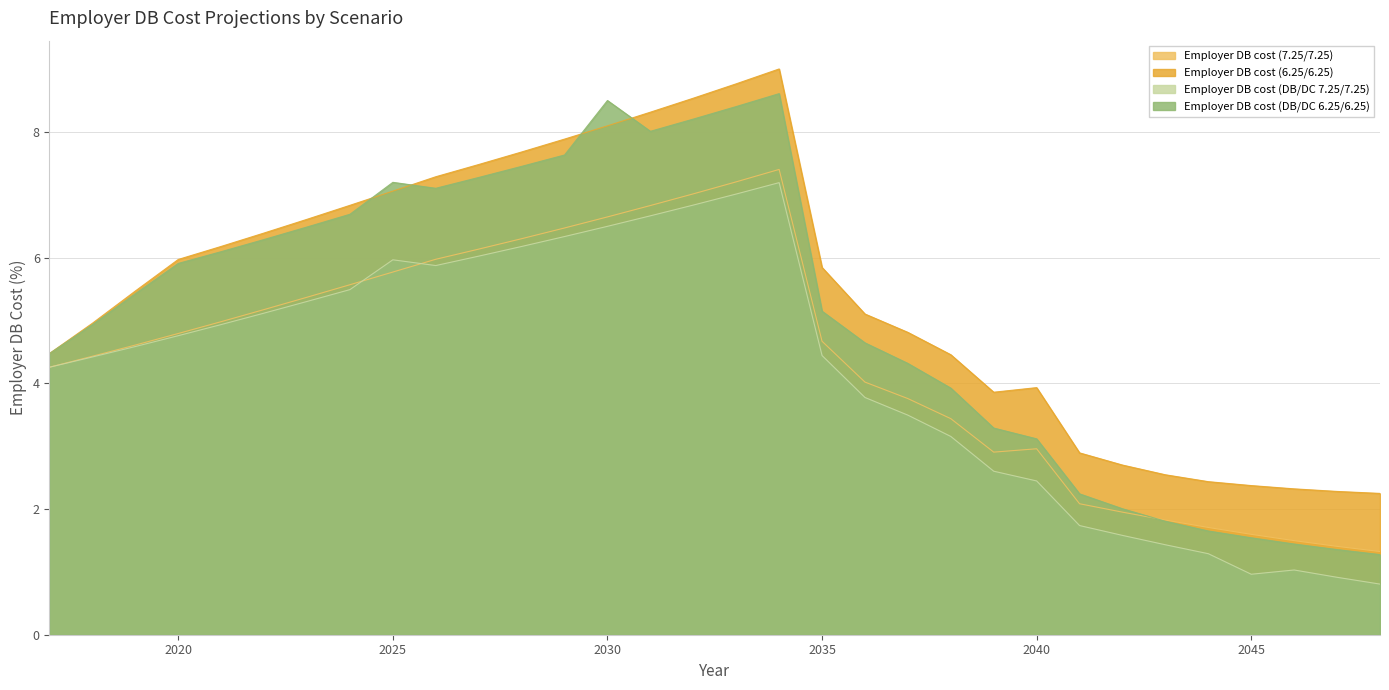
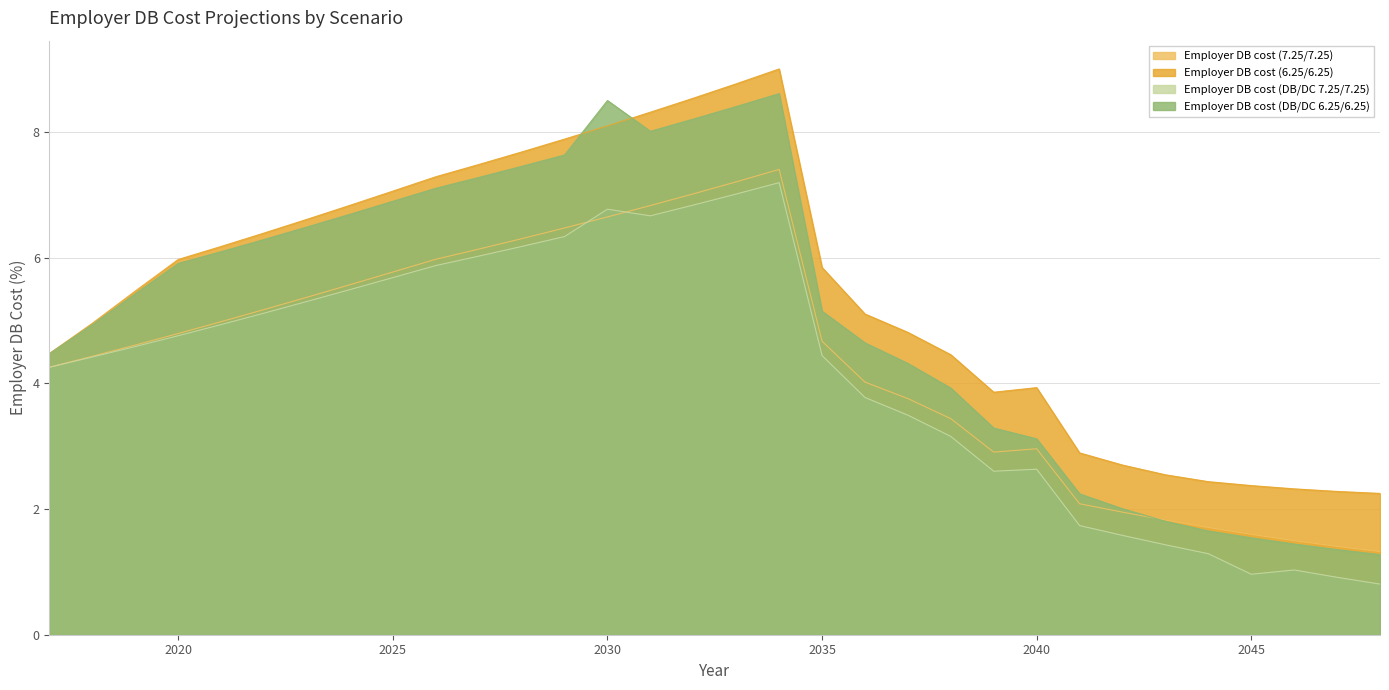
  {
    "Employer DB cost (DB/DC 7.25/7.25)": {
-     "2025": 6.0,
-     "2030": 6.5,
+     "2025": 5.7,
+     "2030": 6.8,
      "2035": 4.4,
-     "2040": 2.4,
+     "2040": 2.6,
      "2045": 1.0
    },
    "Employer DB cost (DB/DC 6.25/6.25)": {
      "2020": 5.9,
-     "2025": 7.2,
+     "2025": 6.9,
      "2030": 8.5,
      "2035": 5.1,
      "2040": 3.1,
      "2045": 1.5
    }
  }
